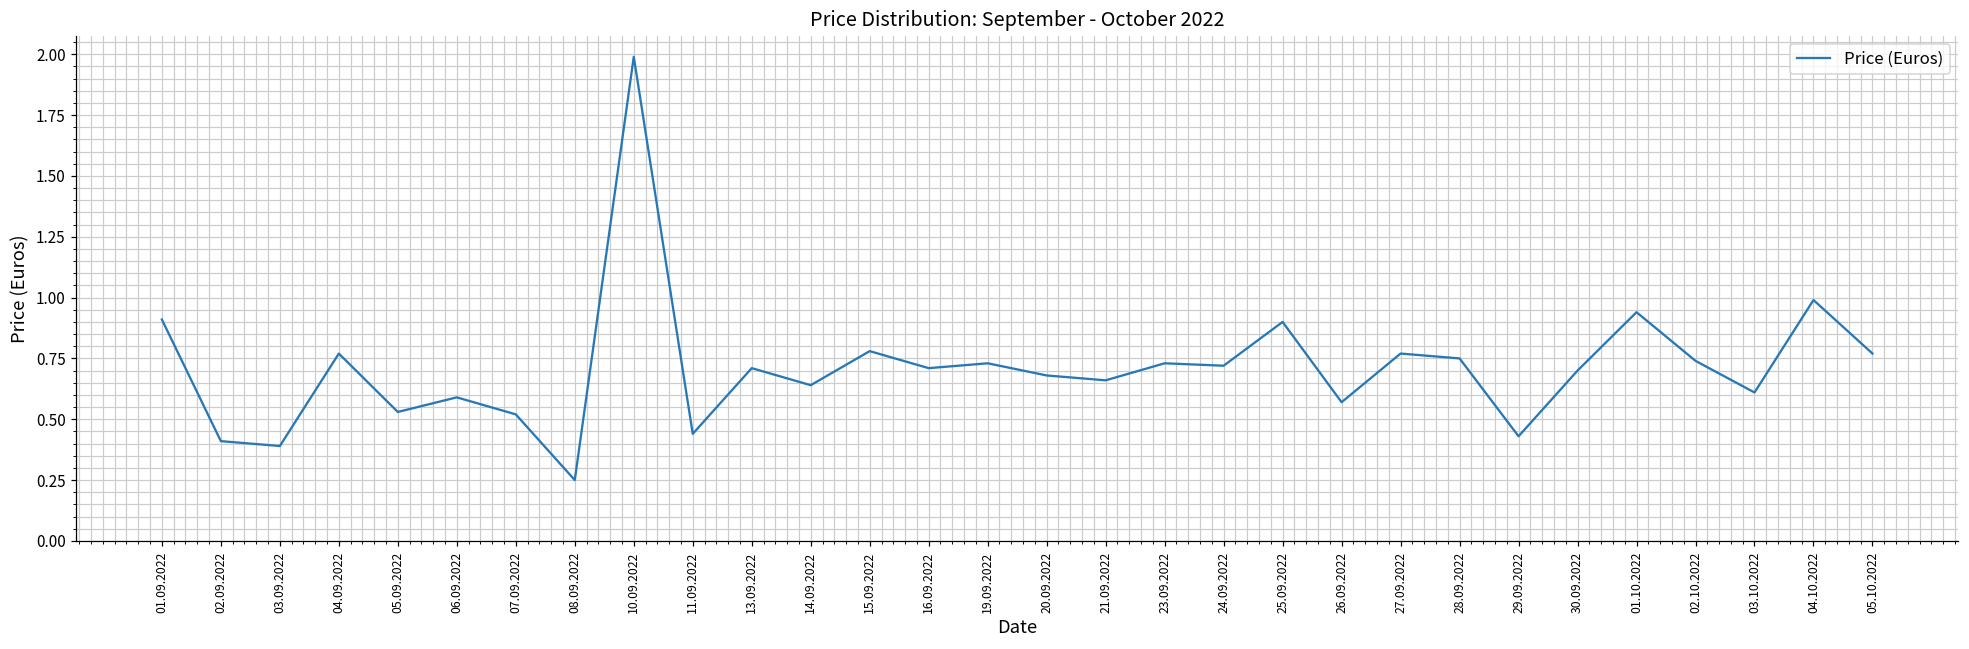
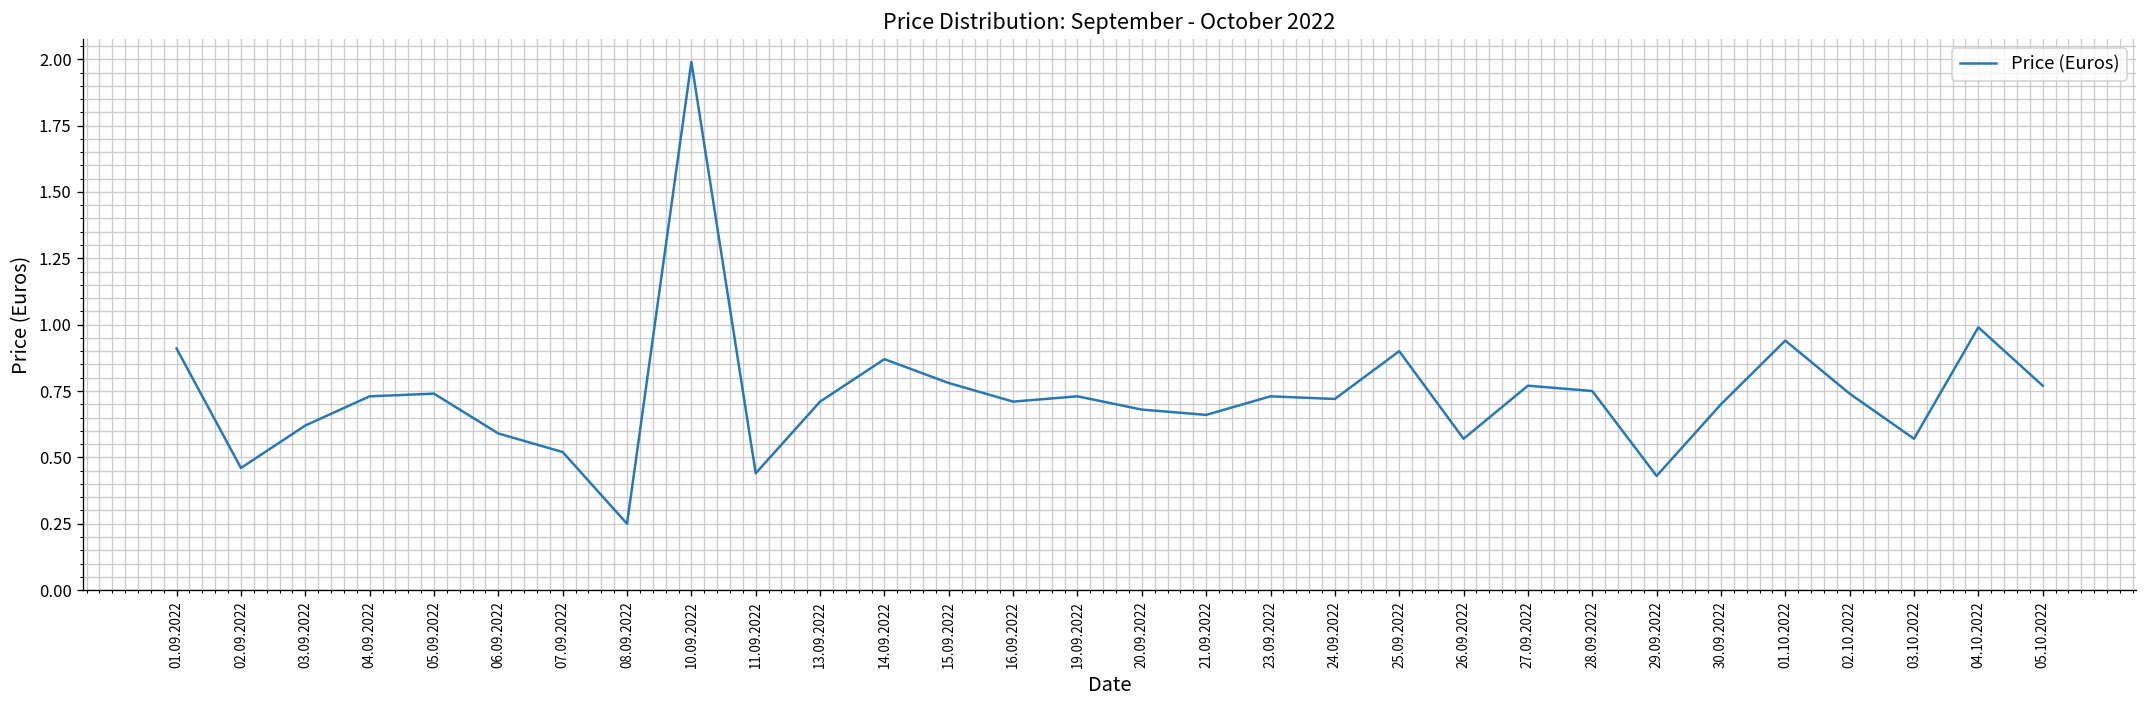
  {
    "01.09.2022": 0.91,
-   "02.09.2022": 0.41,
-   "03.09.2022": 0.39,
-   "04.09.2022": 0.77,
-   "05.09.2022": 0.53,
+   "02.09.2022": 0.46,
+   "03.09.2022": 0.62,
+   "04.09.2022": 0.73,
+   "05.09.2022": 0.74,
    "06.09.2022": 0.59,
    "07.09.2022": 0.52,
    "08.09.2022": 0.25,
    "10.09.2022": 1.99,
    "11.09.2022": 0.44,
    "13.09.2022": 0.71,
-   "14.09.2022": 0.64,
+   "14.09.2022": 0.87,
    "15.09.2022": 0.78,
    "16.09.2022": 0.71,
    "19.09.2022": 0.73,
    "20.09.2022": 0.68,
    "21.09.2022": 0.66,
    "23.09.2022": 0.73,
    "24.09.2022": 0.72,
    "25.09.2022": 0.90,
    "26.09.2022": 0.57,
    "27.09.2022": 0.77,
    "28.09.2022": 0.75,
    "29.09.2022": 0.43,
    "30.09.2022": 0.70,
    "01.10.2022": 0.94,
    "02.10.2022": 0.74,
-   "03.10.2022": 0.61,
+   "03.10.2022": 0.57,
    "04.10.2022": 0.99,
    "05.10.2022": 0.77
  }
